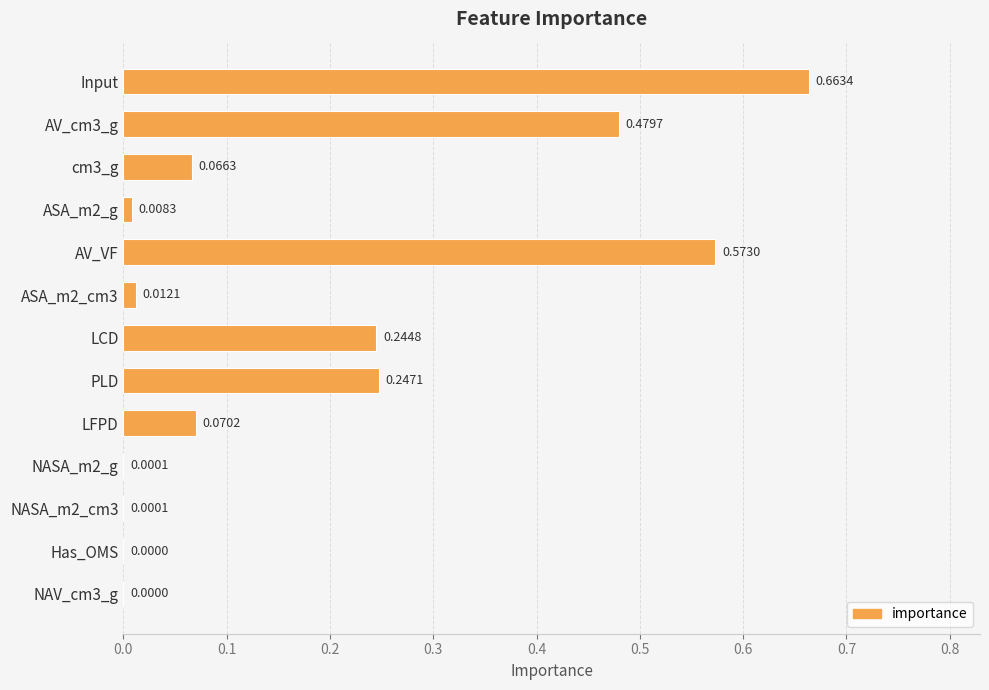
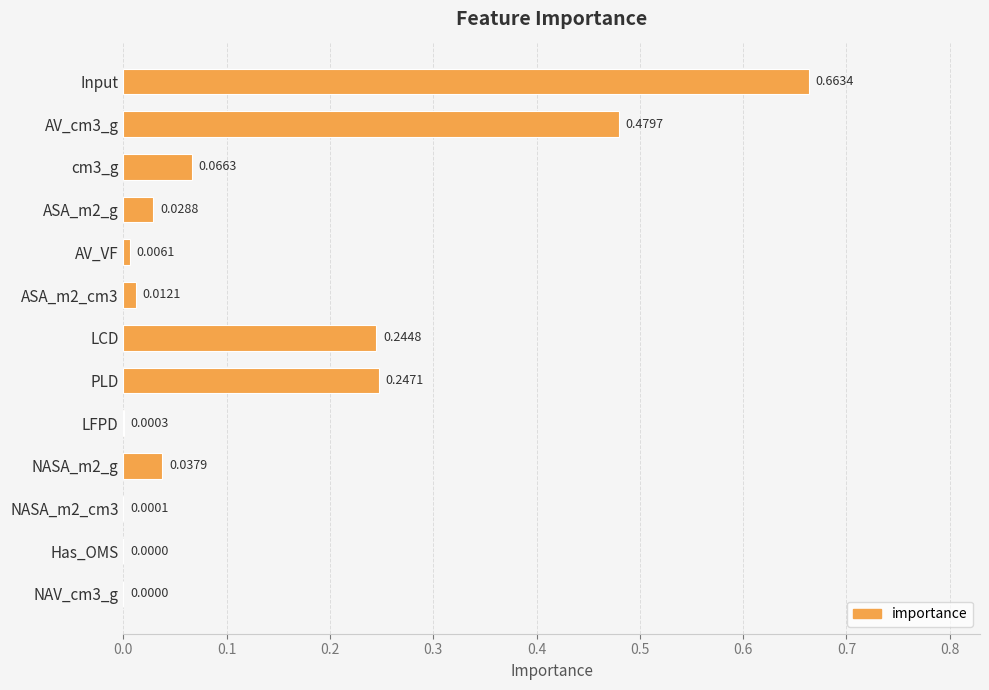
  {
    "Input": 0.6634,
    "AV_cm3_g": 0.4797,
    "cm3_g": 0.0663,
-   "ASA_m2_g": 0.0083,
-   "AV_VF": 0.5730,
+   "ASA_m2_g": 0.0288,
+   "AV_VF": 0.0061,
    "ASA_m2_cm3": 0.0121,
    "LCD": 0.2448,
    "PLD": 0.2471,
-   "LFPD": 0.0702,
-   "NASA_m2_g": 0.0001,
+   "LFPD": 0.0003,
+   "NASA_m2_g": 0.0379,
    "NASA_m2_cm3": 0.0001,
    "Has_OMS": 0.0000,
    "NAV_cm3_g": 0.0000
  }
